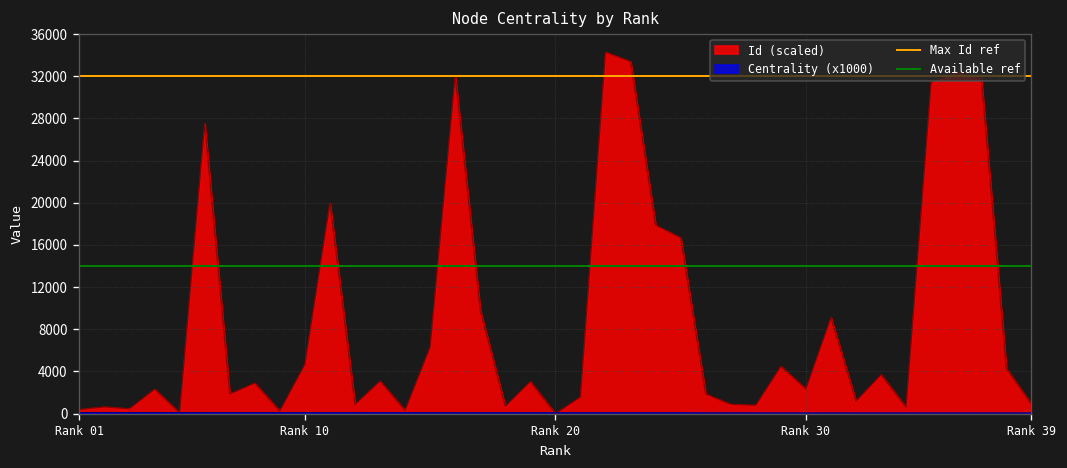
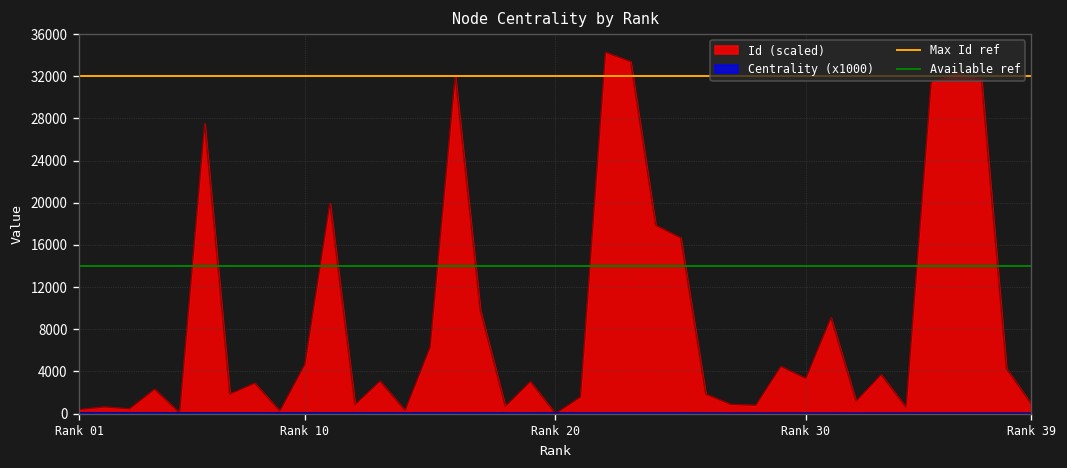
  {
    "Id (scaled)": {
      "Rank 01": 0,
      "Rank 10": 5000,
-     "Rank 30": 2000,
+     "Rank 30": 3000,
      "Rank 39": 1000
    },
    "Centrality (x1000)": {
      "Rank 01": 0,
      "Rank 10": 0,
      "Rank 30": 0,
      "Rank 39": 0
    }
  }
